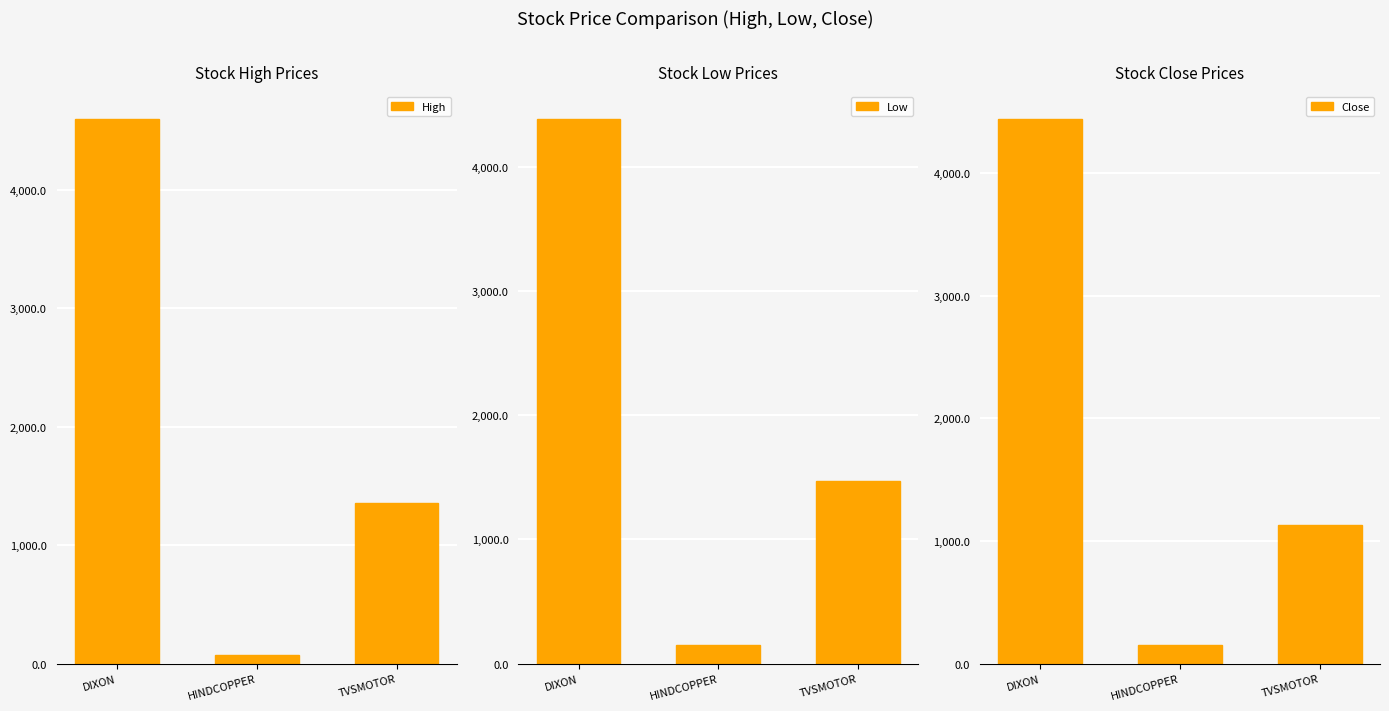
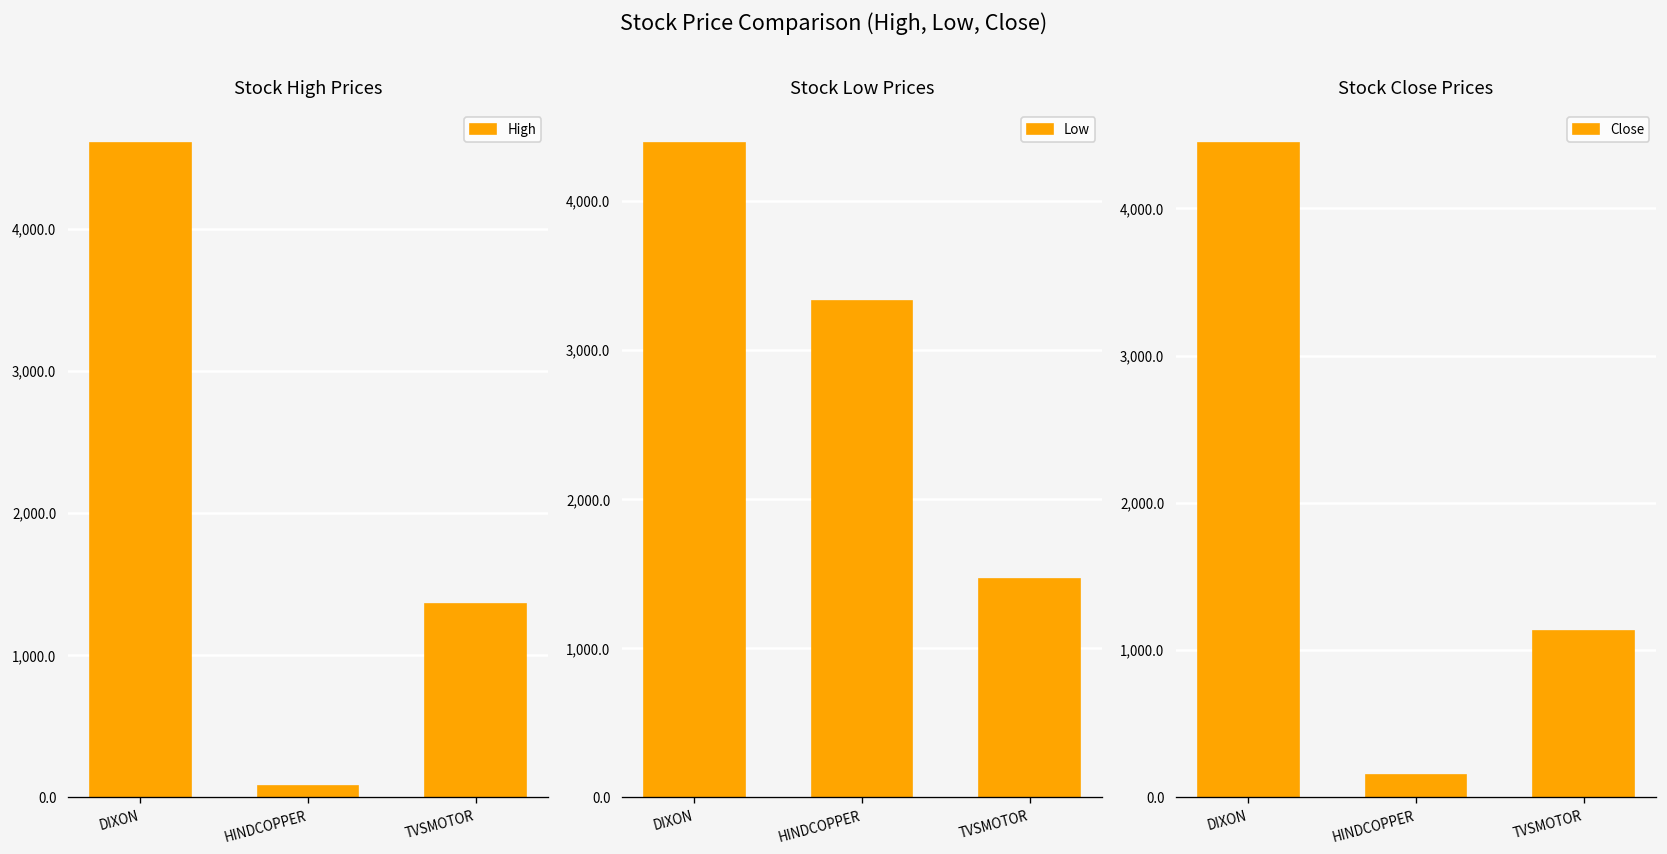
  {
    "Stock High Prices": {
      "DIXON": "4,600",
      "HINDCOPPER": "80",
      "TVSMOTOR": "1,360"
    },
    "Stock Low Prices": {
      "DIXON": "4,390",
-     "HINDCOPPER": "150",
+     "HINDCOPPER": "3,330",
      "TVSMOTOR": "1,470"
    },
    "Stock Close Prices": {
      "DIXON": "4,440",
      "HINDCOPPER": "150",
      "TVSMOTOR": "1,130"
    }
  }
